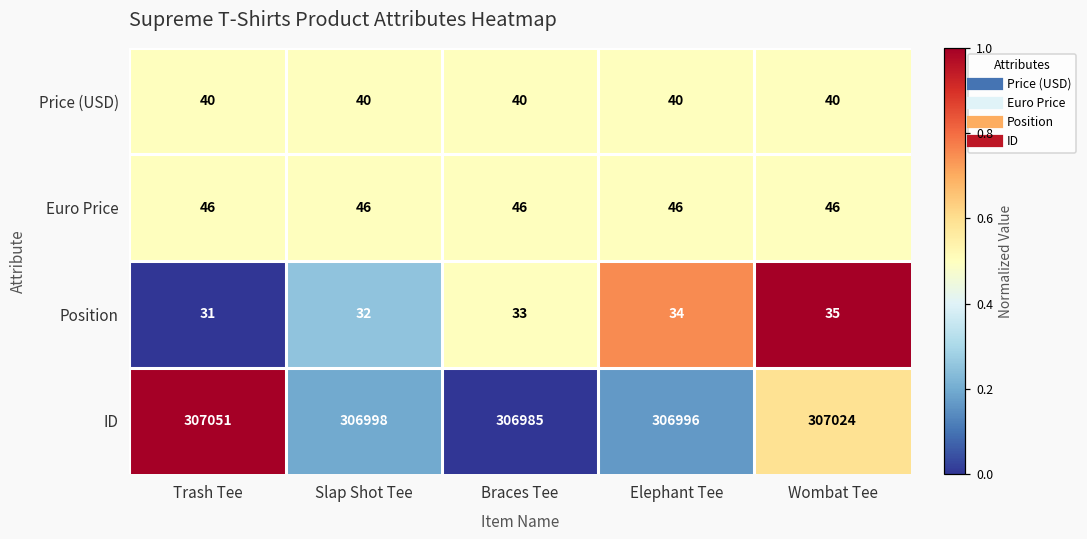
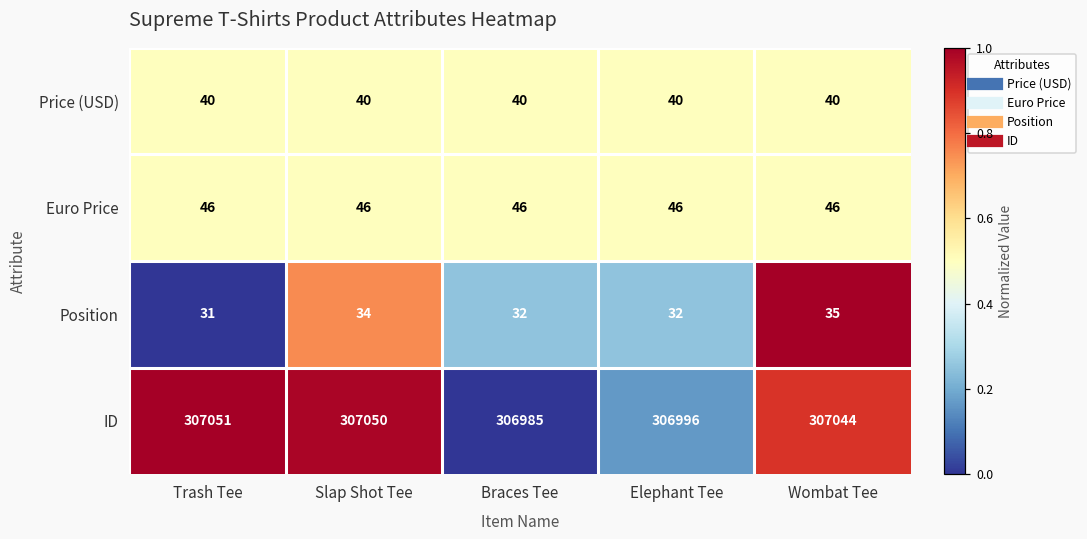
  {
    "Price (USD)": {
      "Trash Tee": 40,
      "Slap Shot Tee": 40,
      "Braces Tee": 40,
      "Elephant Tee": 40,
      "Wombat Tee": 40
    },
    "Euro Price": {
      "Trash Tee": 46,
      "Slap Shot Tee": 46,
      "Braces Tee": 46,
      "Elephant Tee": 46,
      "Wombat Tee": 46
    },
    "Position": {
      "Trash Tee": 31,
-     "Slap Shot Tee": 32,
-     "Braces Tee": 33,
-     "Elephant Tee": 34,
+     "Slap Shot Tee": 34,
+     "Braces Tee": 32,
+     "Elephant Tee": 32,
      "Wombat Tee": 35
    },
    "ID": {
      "Trash Tee": 307051,
-     "Slap Shot Tee": 306998,
+     "Slap Shot Tee": 307050,
      "Braces Tee": 306985,
      "Elephant Tee": 306996,
-     "Wombat Tee": 307024
+     "Wombat Tee": 307044
    }
  }
